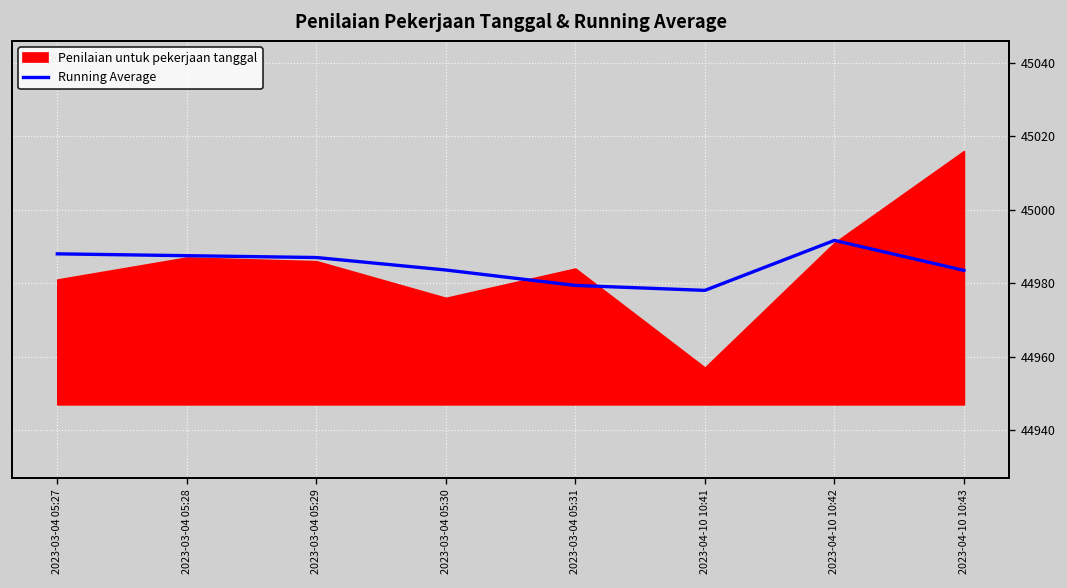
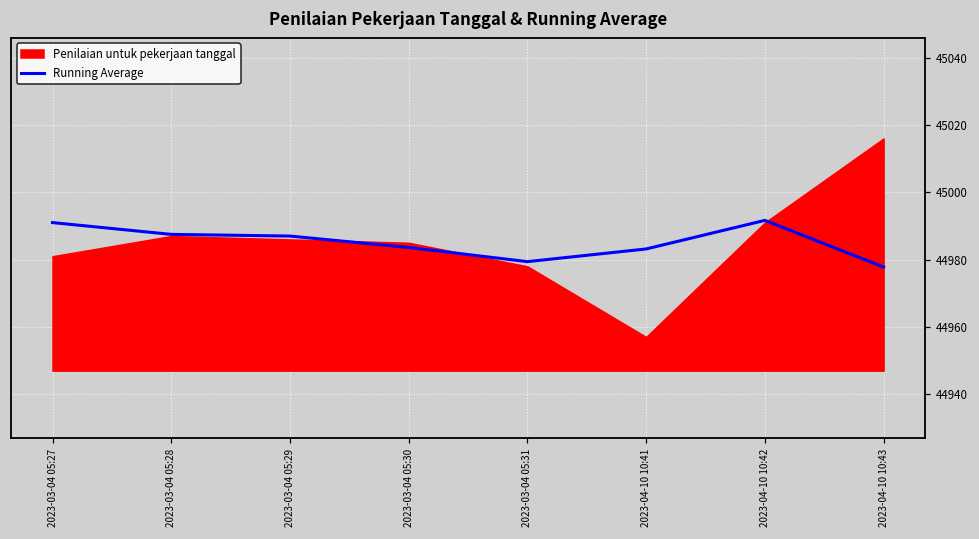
  {
    "Running Average": {
-     "2023-03-04 05:27": 44988,
+     "2023-03-04 05:27": 44991,
      "2023-03-04 05:29": 44987,
      "2023-03-04 05:30": 44984,
      "2023-03-04 05:31": 44979,
-     "2023-04-10 10:41": 44978,
-     "2023-04-10 10:43": 44984
+     "2023-04-10 10:41": 44983,
+     "2023-04-10 10:43": 44978
    },
    "Penilaian untuk pekerjaan tanggal": {
      "2023-03-04 05:27": 44981,
      "2023-03-04 05:29": 44986,
-     "2023-03-04 05:30": 44976,
-     "2023-03-04 05:31": 44984,
+     "2023-03-04 05:30": 44985,
+     "2023-03-04 05:31": 44978,
      "2023-04-10 10:41": 44957,
      "2023-04-10 10:43": 45016
    }
  }
